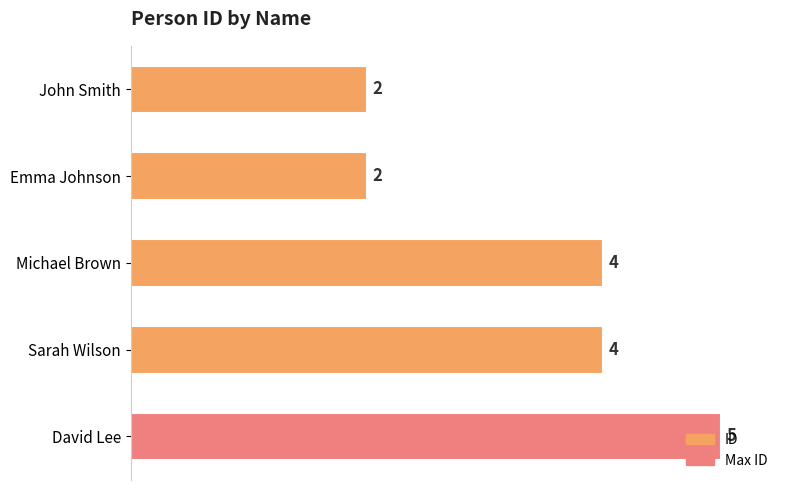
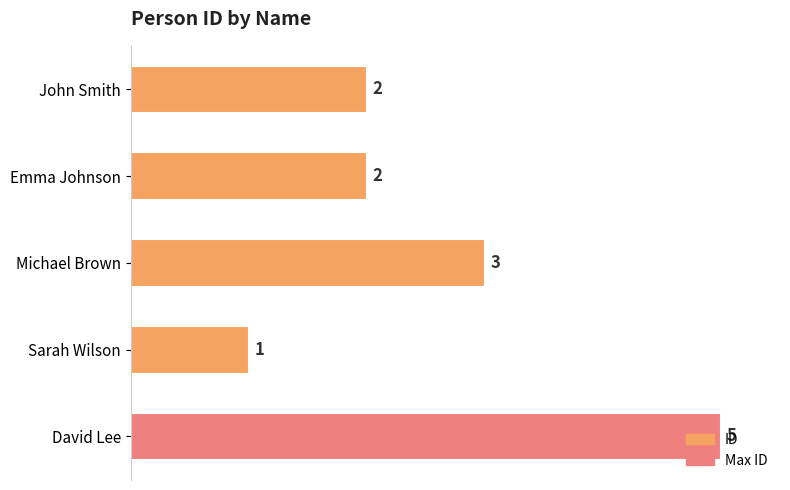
  {
    "John Smith": 2,
    "Emma Johnson": 2,
-   "Michael Brown": 4,
-   "Sarah Wilson": 4,
+   "Michael Brown": 3,
+   "Sarah Wilson": 1,
    "David Lee": 5
  }
